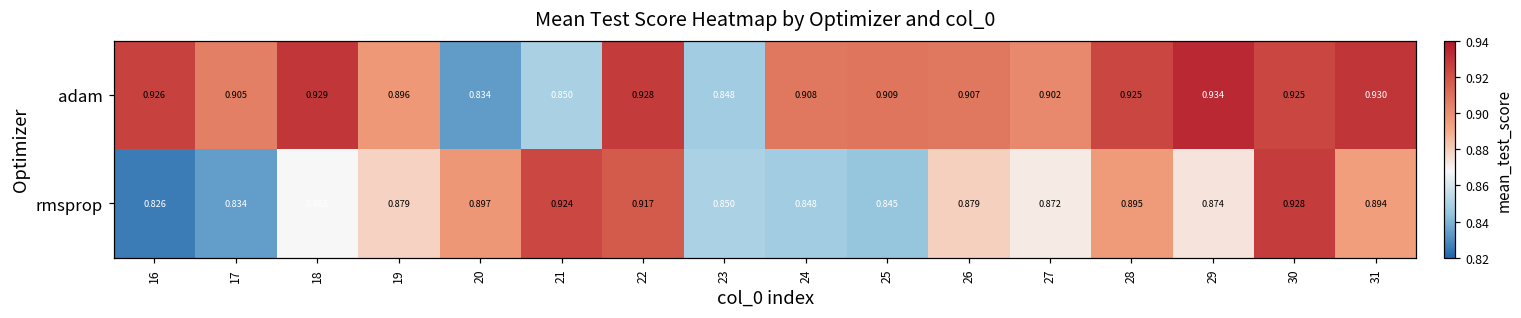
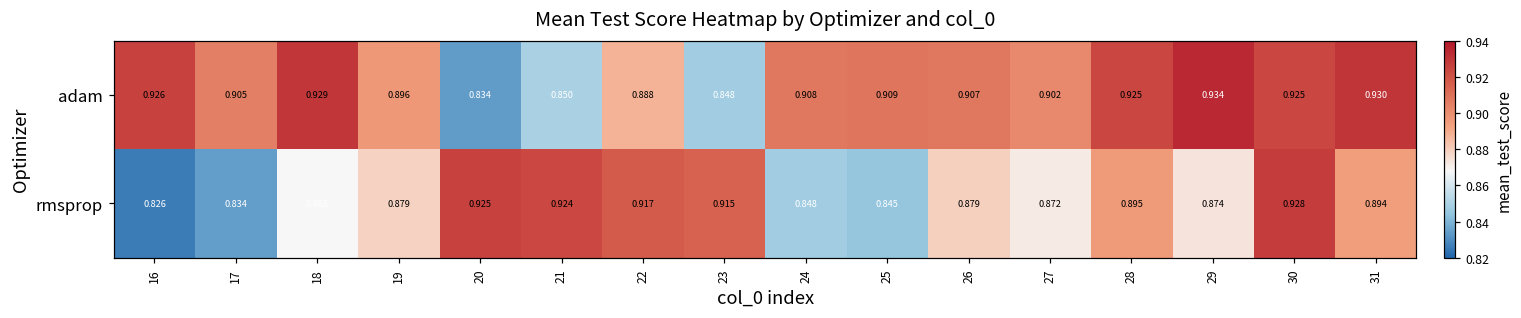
  {
    "adam": {
      "16": 0.926,
      "17": 0.905,
      "18": 0.929,
      "19": 0.896,
      "20": 0.834,
      "21": 0.850,
-     "22": 0.928,
+     "22": 0.888,
      "23": 0.848,
      "24": 0.908,
      "25": 0.909,
      "26": 0.907,
      "27": 0.902,
      "28": 0.925,
      "29": 0.934,
      "30": 0.925,
      "31": 0.930
    },
    "rmsprop": {
      "16": 0.826,
      "17": 0.834,
      "19": 0.879,
-     "20": 0.897,
+     "20": 0.925,
      "21": 0.924,
      "22": 0.917,
-     "23": 0.850,
+     "23": 0.915,
      "24": 0.848,
      "25": 0.845,
      "26": 0.879,
      "27": 0.872,
      "28": 0.895,
      "29": 0.874,
      "30": 0.928,
      "31": 0.894
    }
  }
